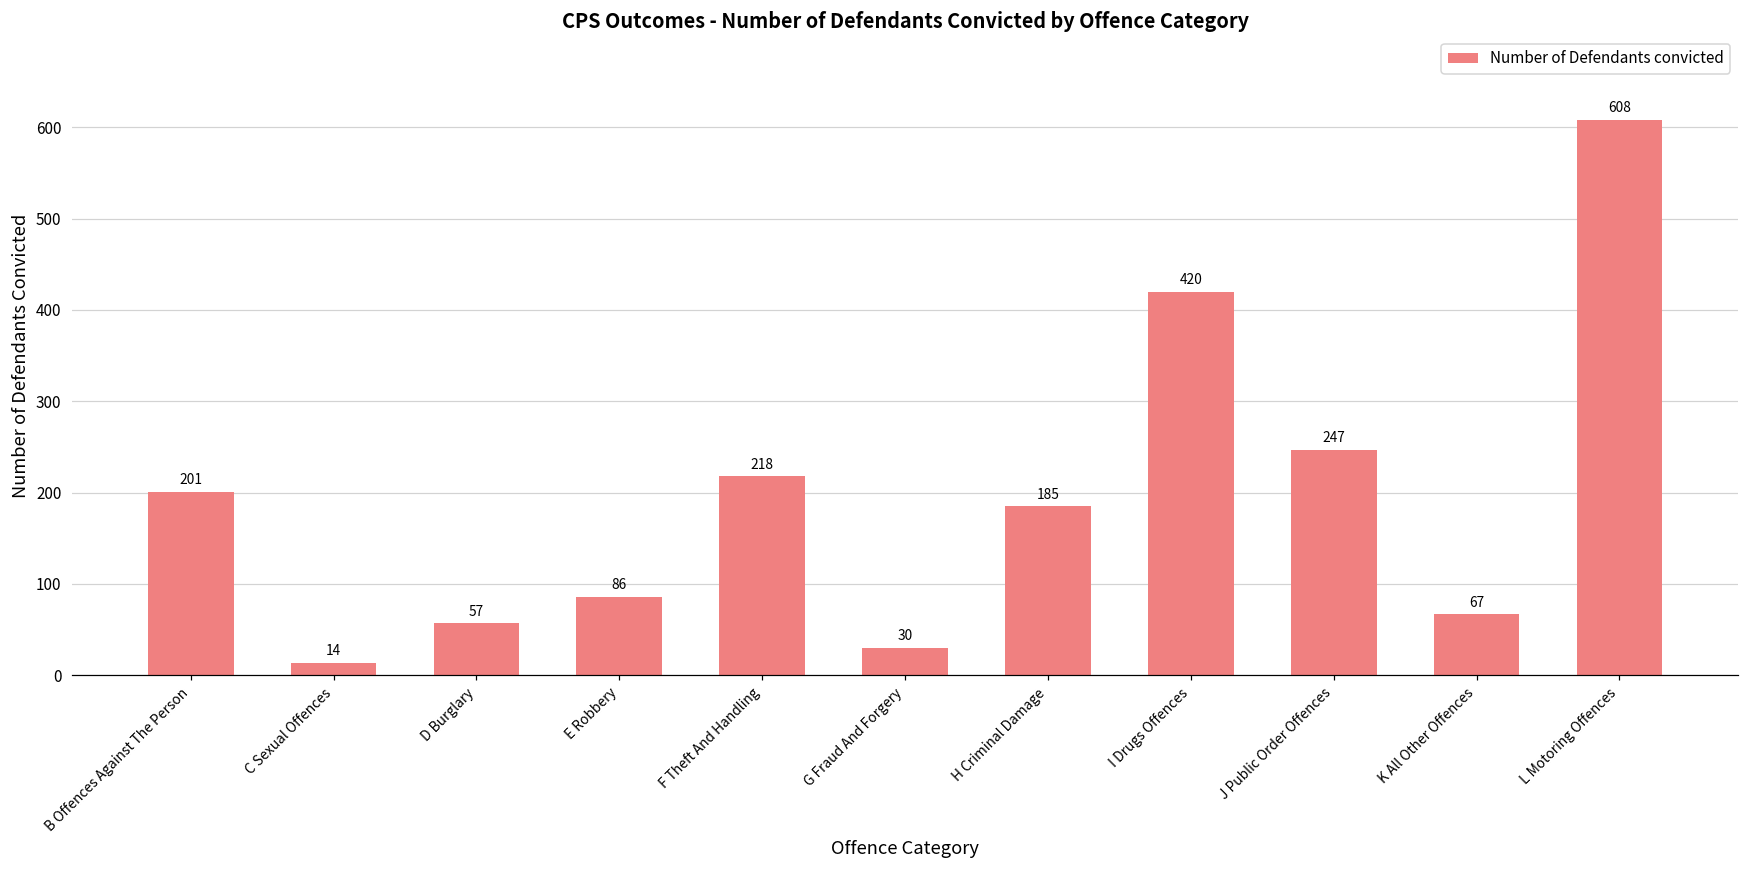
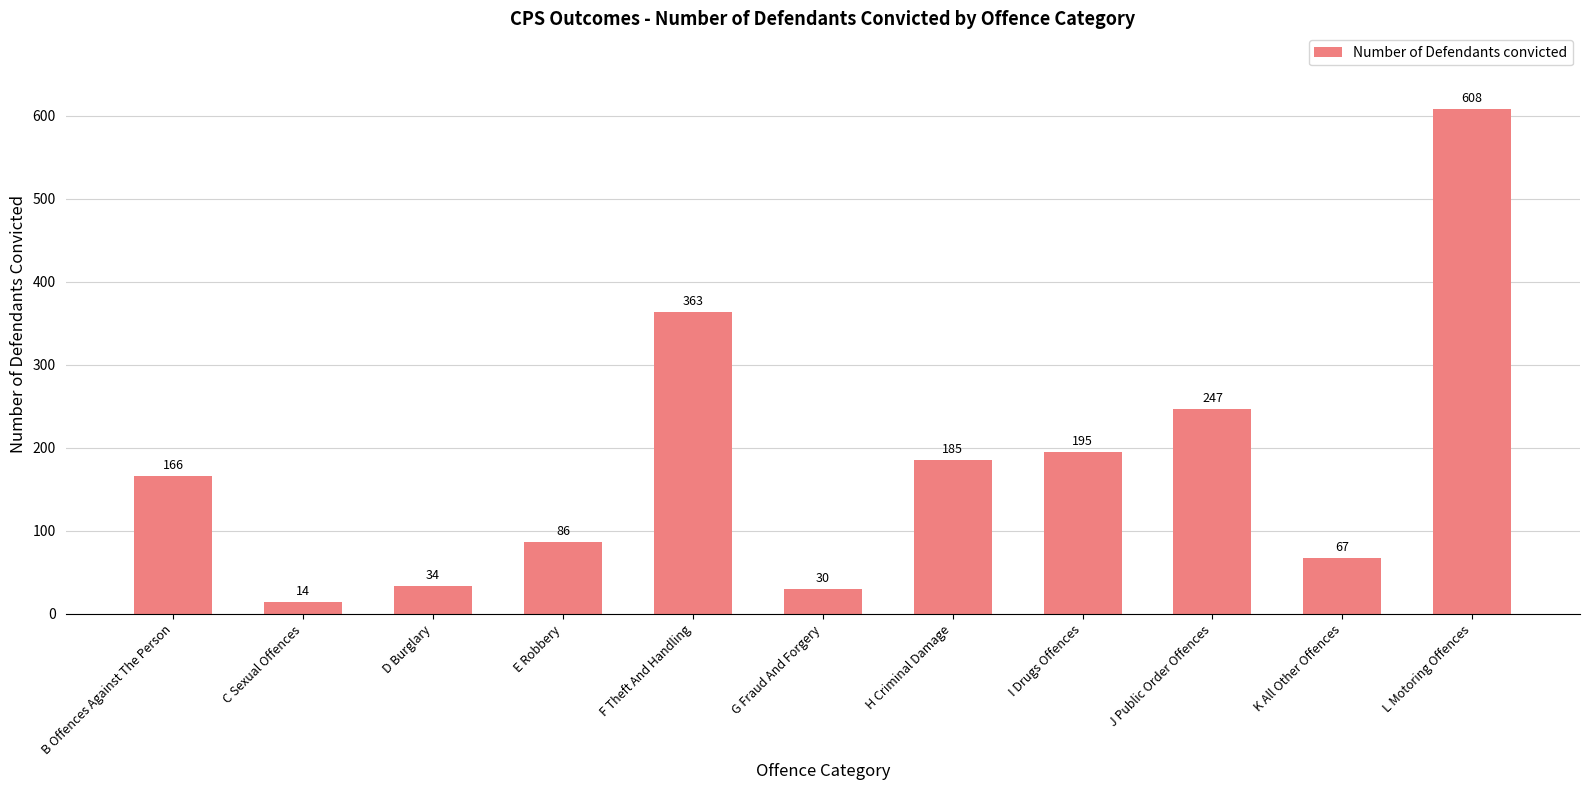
  {
-   "B Offences Against The Person": 201,
+   "B Offences Against The Person": 166,
    "C Sexual Offences": 14,
-   "D Burglary": 57,
+   "D Burglary": 34,
    "E Robbery": 86,
-   "F Theft And Handling": 218,
+   "F Theft And Handling": 363,
    "G Fraud And Forgery": 30,
    "H Criminal Damage": 185,
-   "I Drugs Offences": 420,
+   "I Drugs Offences": 195,
    "J Public Order Offences": 247,
    "K All Other Offences": 67,
    "L Motoring Offences": 608
  }
